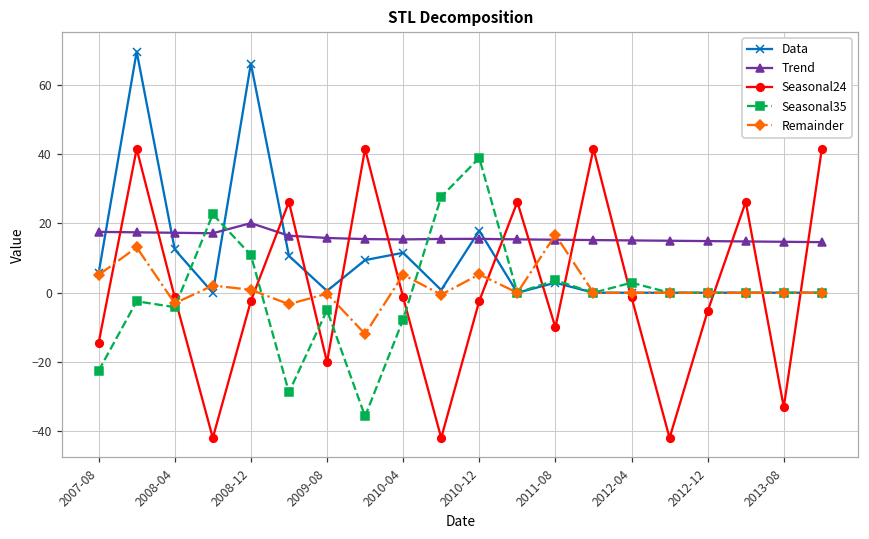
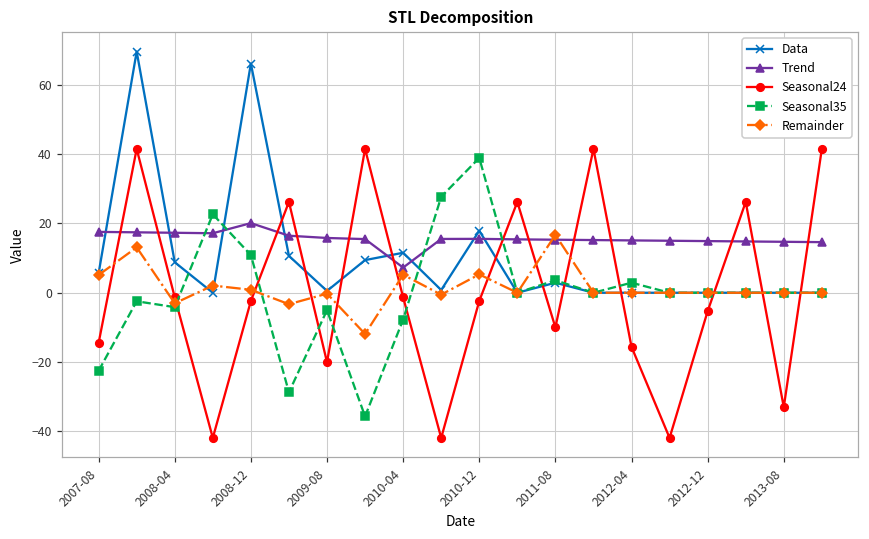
  {
    "Data": {
-     "2008-04": 12,
+     "2008-04": 9,
      "2008-12": 66,
      "2010-04": 12,
      "2010-12": 18
    },
    "Trend": {
      "2007-08": 18,
      "2008-04": 17,
      "2008-12": 20,
      "2009-08": 16,
-     "2010-04": 15,
+     "2010-04": 7,
      "2010-12": 16,
      "2011-08": 15,
      "2012-04": 15,
      "2012-12": 15,
      "2013-08": 15
    },
    "Seasonal24": {
      "2007-08": -14,
      "2008-04": -1,
      "2008-12": -2,
      "2009-08": -20,
      "2010-04": -1,
      "2010-12": -2,
      "2011-08": -10,
-     "2012-04": -1,
+     "2012-04": -16,
      "2012-12": -5,
      "2013-08": -33
    },
    "Seasonal35": {
      "2007-08": -23,
      "2008-04": -4,
      "2008-12": 11,
      "2009-08": -5,
      "2010-04": -8,
      "2010-12": 39,
      "2012-04": 3
    },
    "Remainder": {
      "2008-04": -3,
      "2008-12": 1,
      "2010-04": 5,
      "2010-12": 5,
      "2011-08": 17
    }
  }
